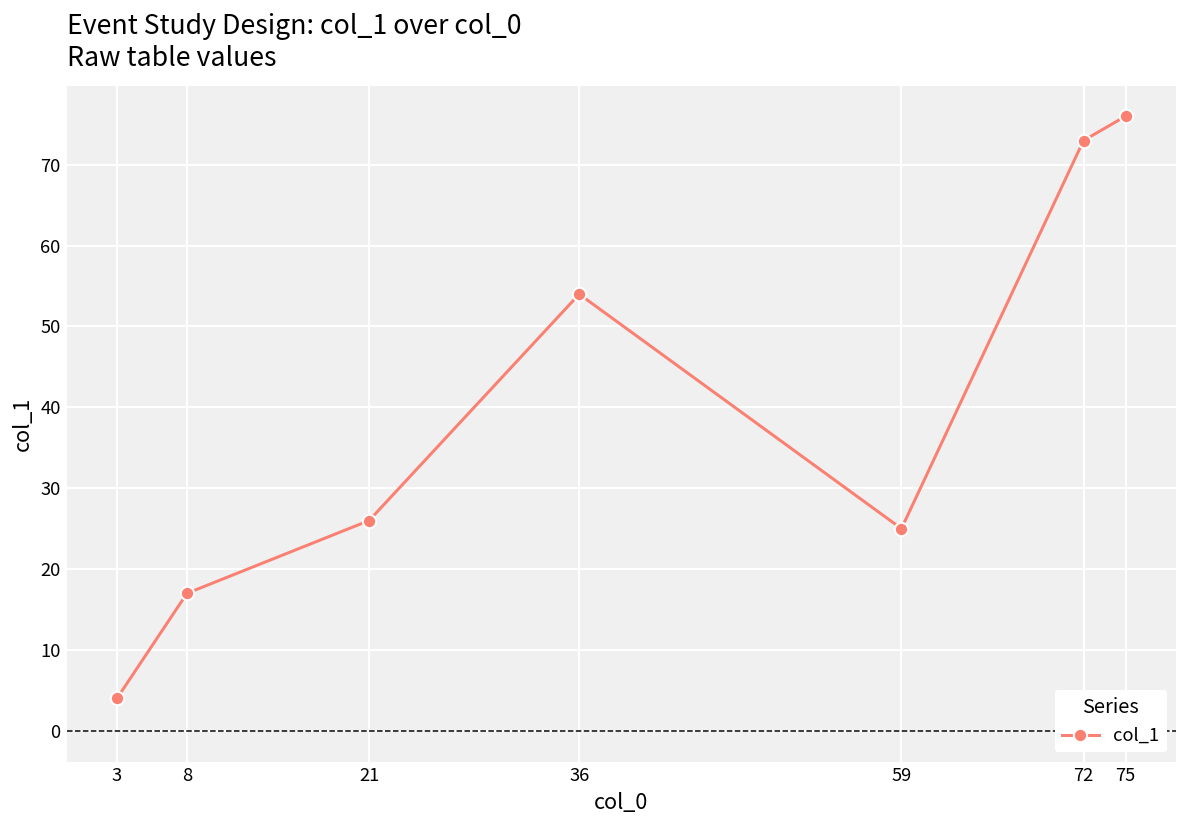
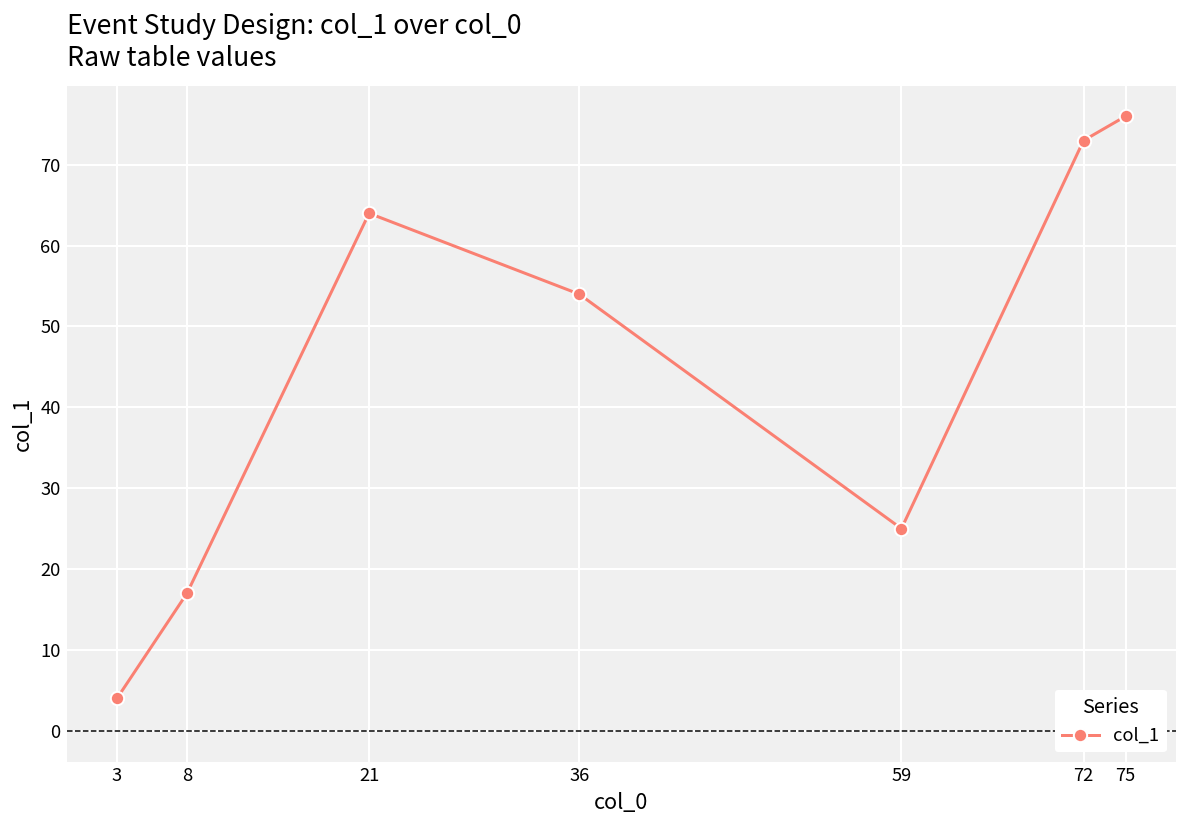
  {
    "3": 4,
    "8": 17,
-   "21": 26,
+   "21": 64,
    "36": 54,
    "59": 25,
    "72": 73,
    "75": 76
  }
